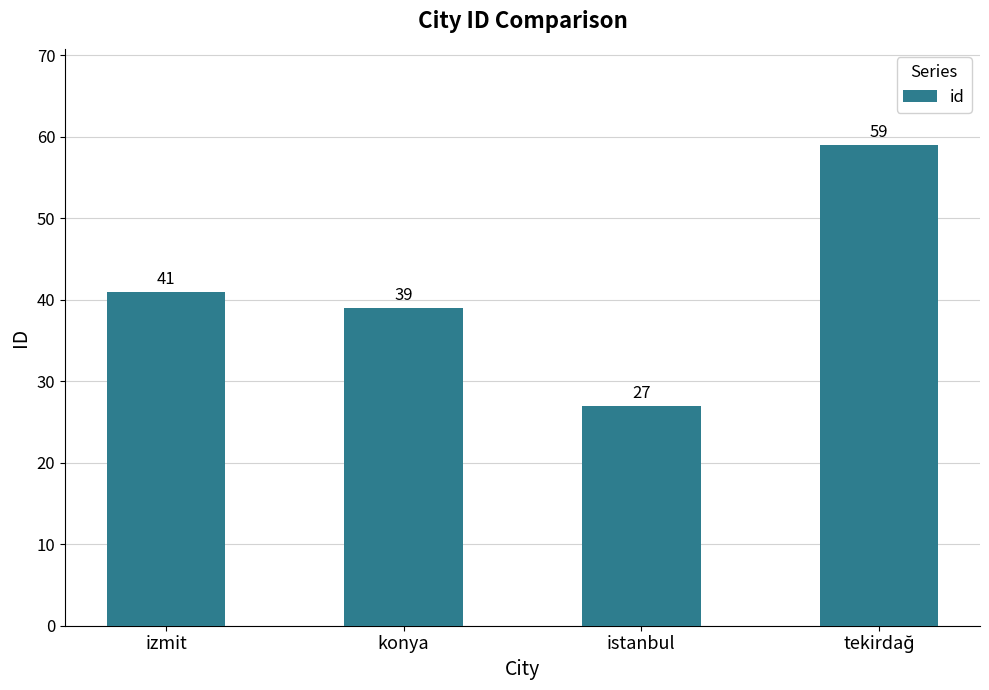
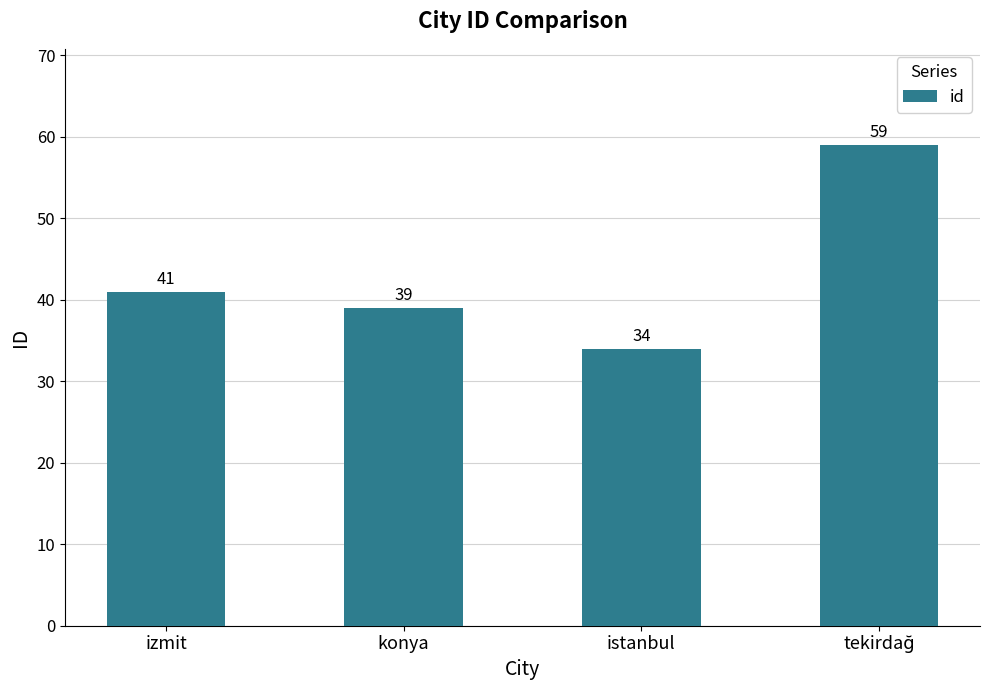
  {
    "izmit": 41,
    "konya": 39,
-   "istanbul": 27,
+   "istanbul": 34,
    "tekirdağ": 59
  }
